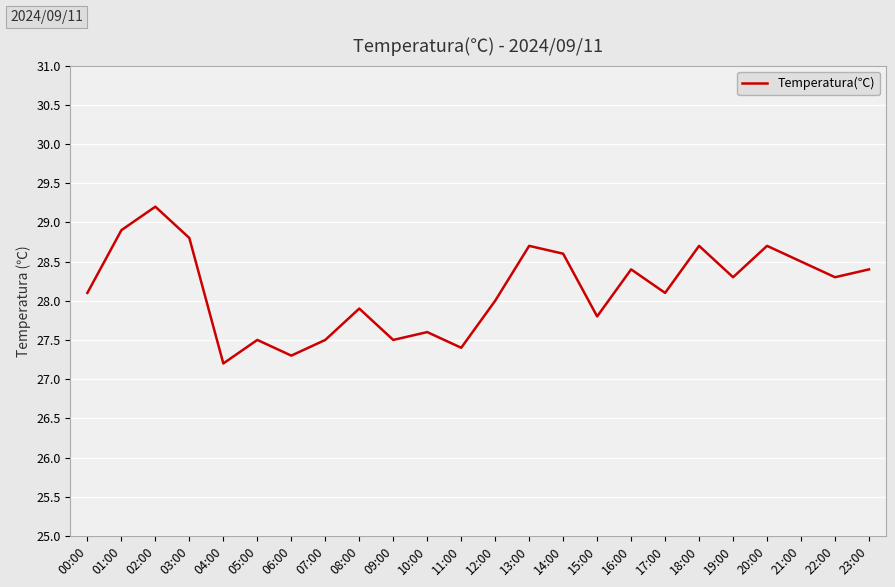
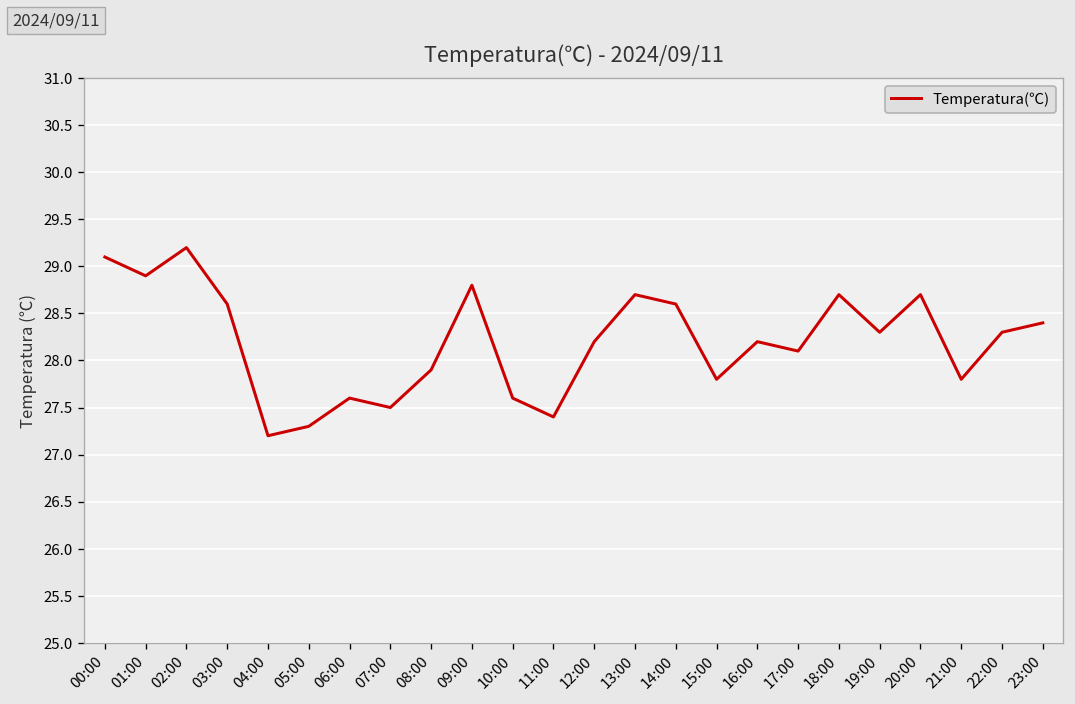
  {
-   "00:00": 28.1,
+   "00:00": 29.1,
    "01:00": 28.9,
    "02:00": 29.2,
-   "03:00": 28.8,
+   "03:00": 28.6,
    "04:00": 27.2,
-   "05:00": 27.5,
-   "06:00": 27.3,
+   "05:00": 27.3,
+   "06:00": 27.6,
    "07:00": 27.5,
    "08:00": 27.9,
-   "09:00": 27.5,
+   "09:00": 28.8,
    "10:00": 27.6,
    "11:00": 27.4,
-   "12:00": 28.0,
+   "12:00": 28.2,
    "13:00": 28.7,
    "14:00": 28.6,
    "15:00": 27.8,
-   "16:00": 28.4,
+   "16:00": 28.2,
    "17:00": 28.1,
    "18:00": 28.7,
    "19:00": 28.3,
    "20:00": 28.7,
-   "21:00": 28.5,
+   "21:00": 27.8,
    "22:00": 28.3,
    "23:00": 28.4
  }
